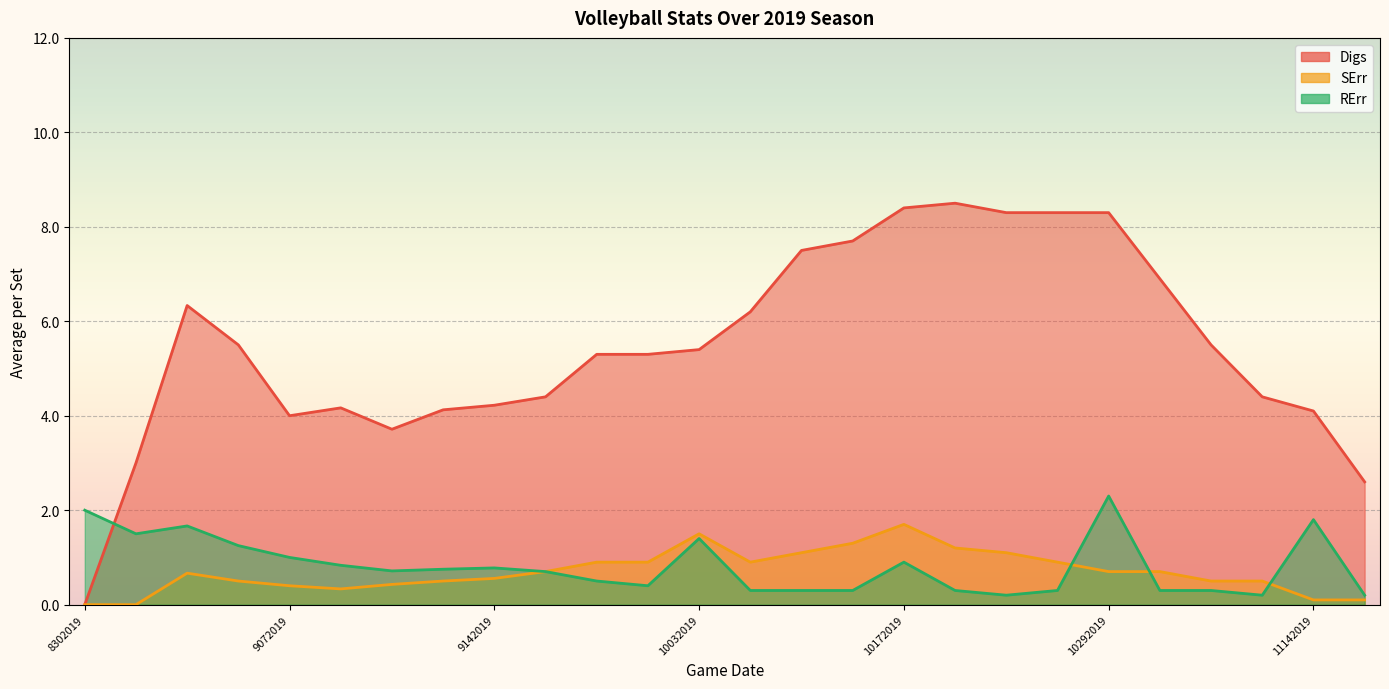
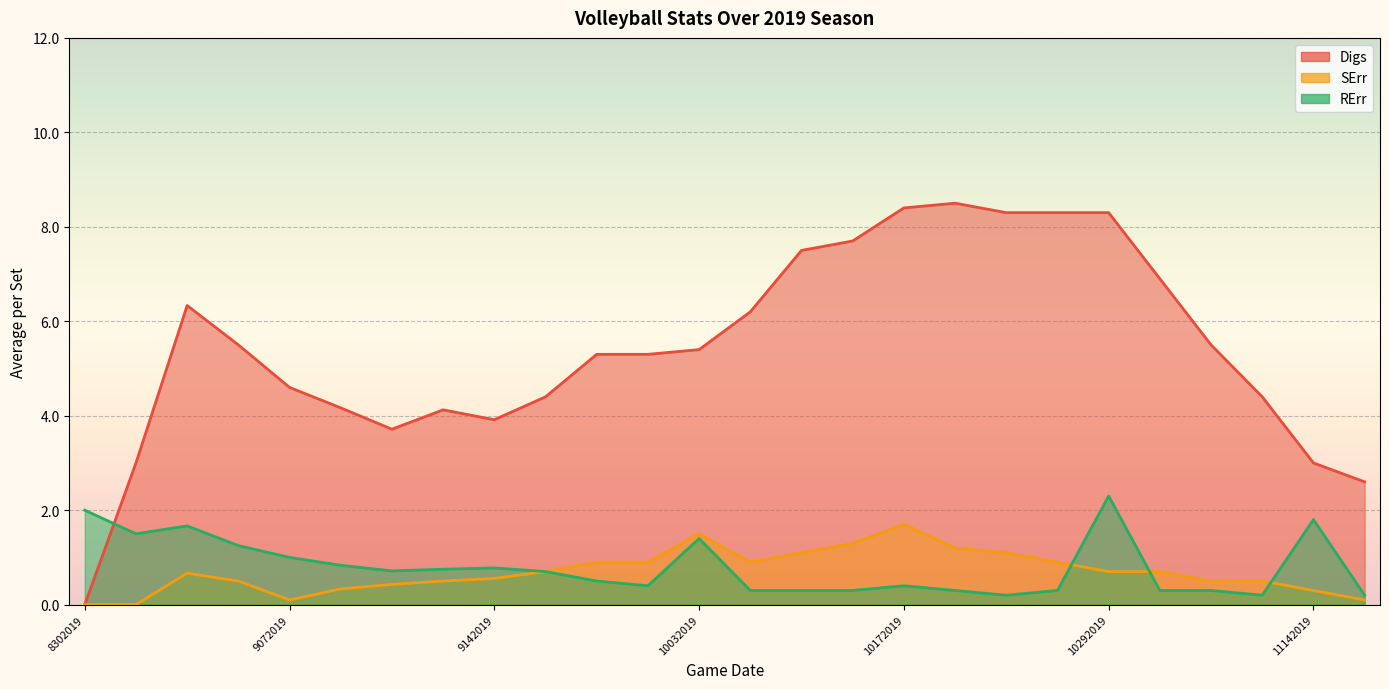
  {
    "Digs": {
-     "9072019": 4.0,
-     "9142019": 4.2,
+     "9072019": 4.6,
+     "9142019": 3.9,
      "10032019": 5.4,
      "10172019": 8.4,
      "10292019": 8.3,
-     "11142019": 4.1
+     "11142019": 3.0
    },
    "SErr": {
-     "9072019": 0.4,
+     "9072019": 0.1,
      "9142019": 0.6,
      "10032019": 1.5,
      "10172019": 1.7,
      "10292019": 0.7,
-     "11142019": 0.1
+     "11142019": 0.3
    },
    "RErr": {
      "9072019": 1.0,
      "9142019": 0.8,
      "10032019": 1.4,
-     "10172019": 0.9,
+     "10172019": 0.4,
      "10292019": 2.3,
      "11142019": 1.8
    }
  }
